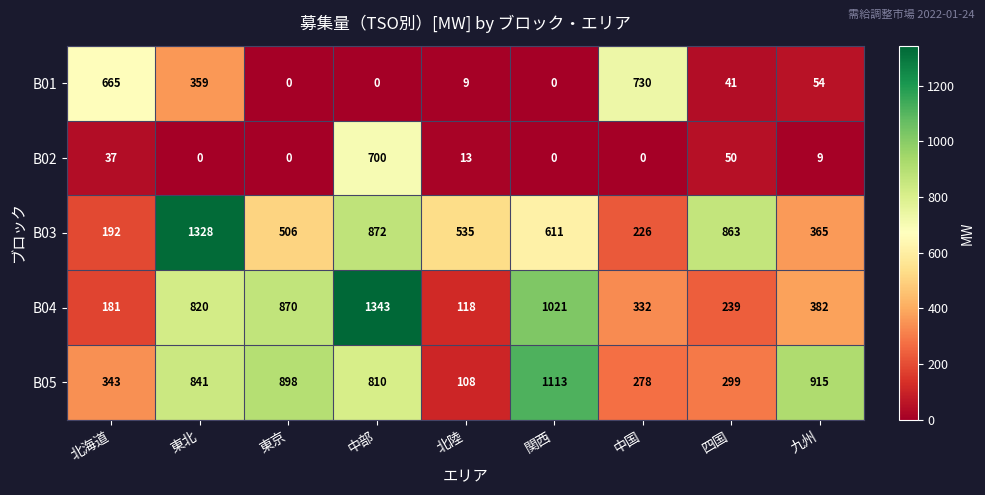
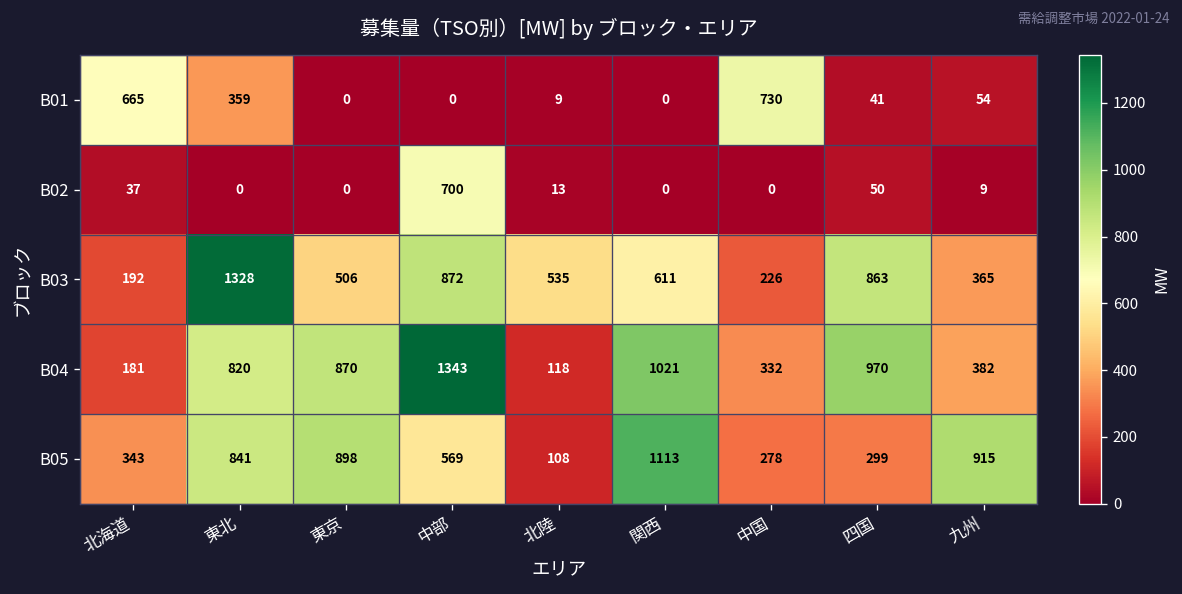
  {
    "B01": {
      "北海道": 665,
      "東北": 359,
      "東京": 0,
      "中部": 0,
      "北陸": 9,
      "関西": 0,
      "中国": 730,
      "四国": 41,
      "九州": 54
    },
    "B02": {
      "北海道": 37,
      "東北": 0,
      "東京": 0,
      "中部": 700,
      "北陸": 13,
      "関西": 0,
      "中国": 0,
      "四国": 50,
      "九州": 9
    },
    "B03": {
      "北海道": 192,
      "東北": 1328,
      "東京": 506,
      "中部": 872,
      "北陸": 535,
      "関西": 611,
      "中国": 226,
      "四国": 863,
      "九州": 365
    },
    "B04": {
      "北海道": 181,
      "東北": 820,
      "東京": 870,
      "中部": 1343,
      "北陸": 118,
      "関西": 1021,
      "中国": 332,
-     "四国": 239,
+     "四国": 970,
      "九州": 382
    },
    "B05": {
      "北海道": 343,
      "東北": 841,
      "東京": 898,
-     "中部": 810,
+     "中部": 569,
      "北陸": 108,
      "関西": 1113,
      "中国": 278,
      "四国": 299,
      "九州": 915
    }
  }
